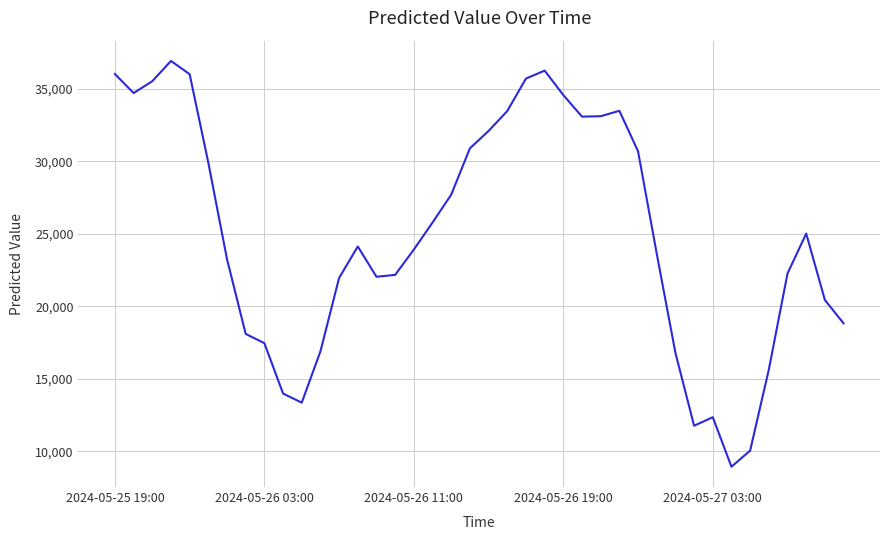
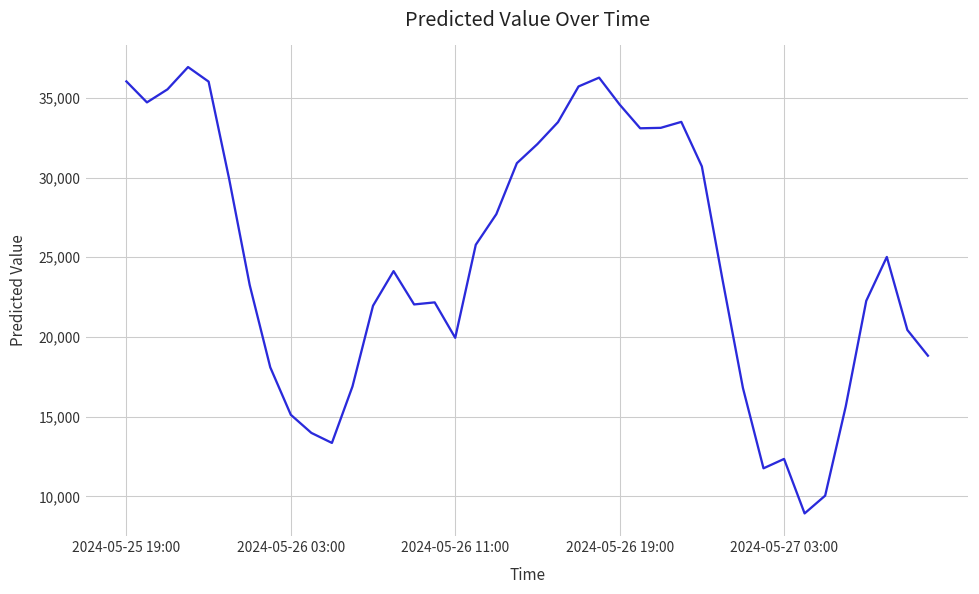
  {
    "2024-05-25 19:00": "36,000",
-   "2024-05-26 03:00": "17,500",
-   "2024-05-26 11:00": "23,900",
+   "2024-05-26 03:00": "15,100",
+   "2024-05-26 11:00": "19,900",
    "2024-05-26 19:00": "34,600",
    "2024-05-27 03:00": "12,300"
  }
